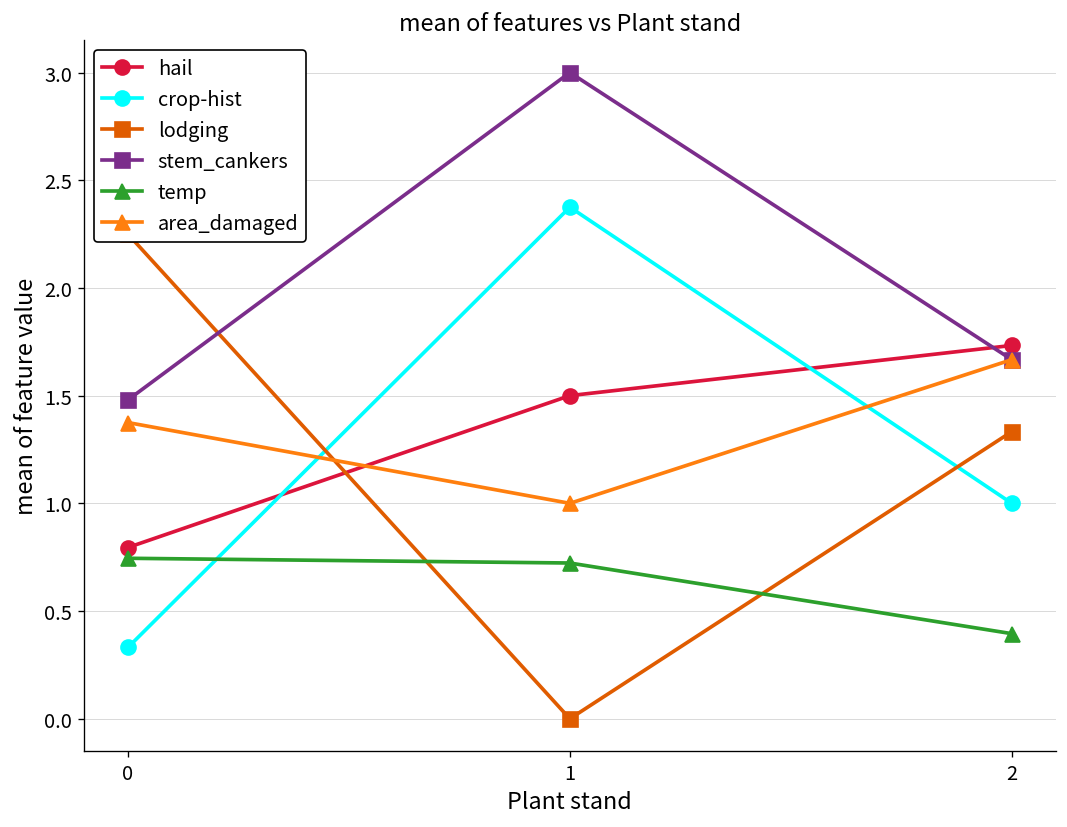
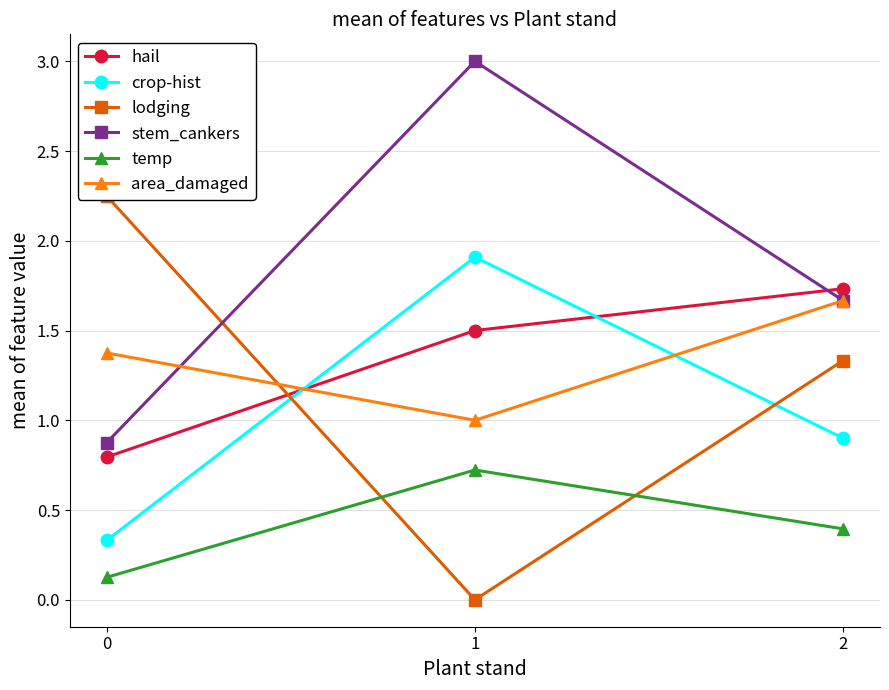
  {
    "hail": {
      "0": 0.80,
      "1": 1.50,
      "2": 1.73
    },
    "crop-hist": {
      "0": 0.33,
-     "1": 2.38,
-     "2": 1.0
+     "1": 1.91,
+     "2": 0.9
    },
    "stem_cankers": {
-     "0": 1.48,
+     "0": 0.88,
      "1": 3.00
    },
    "temp": {
-     "0": 0.75,
+     "0": 0.13,
      "1": 0.72,
      "2": 0.40
    }
  }
